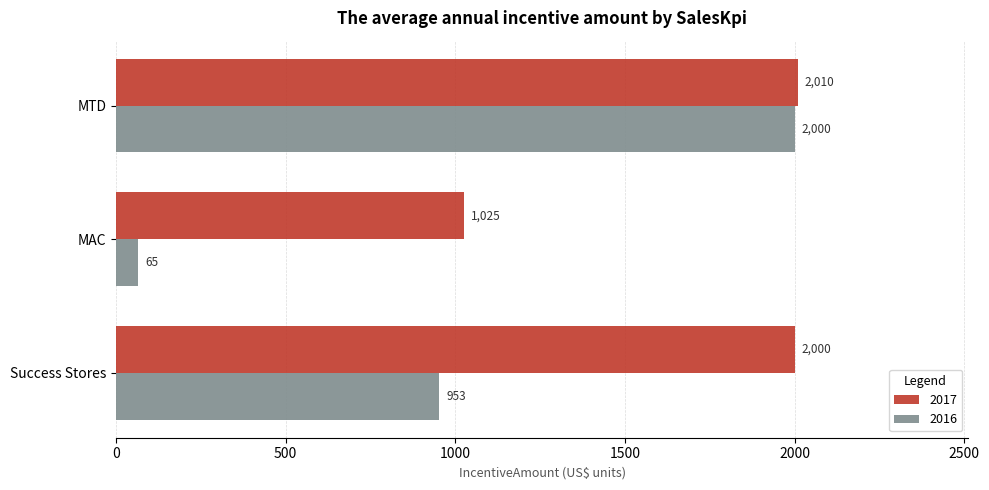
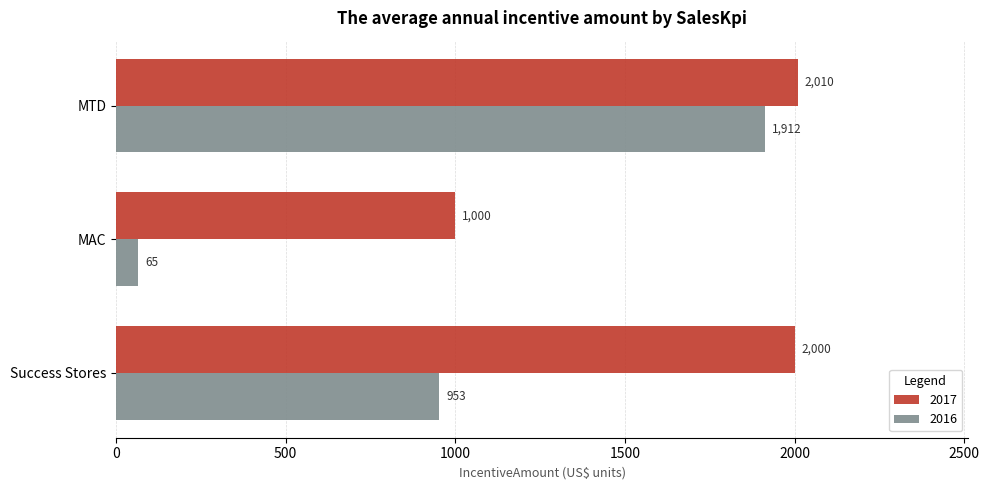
  {
    "2017": {
      "MTD": "2,010",
-     "MAC": "1,025",
+     "MAC": "1,000",
      "Success Stores": "2,000"
    },
    "2016": {
-     "MTD": "2,000",
+     "MTD": "1,912",
      "MAC": "65",
      "Success Stores": "953"
    }
  }
